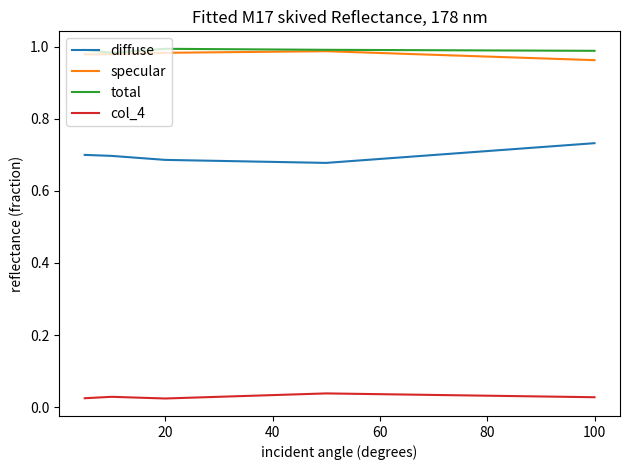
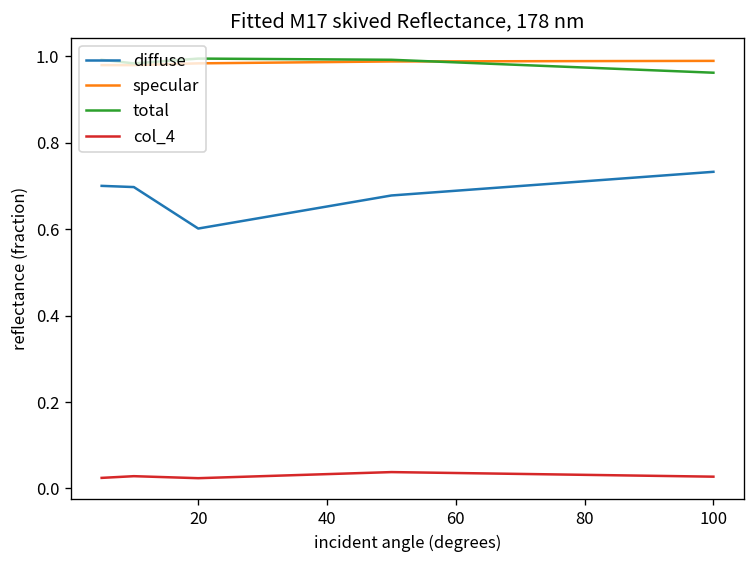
  {
    "diffuse": {
-     "20": 0.69,
+     "20": 0.60,
      "100": 0.73
    },
    "specular": {
-     "100": 0.96
+     "100": 0.99
    },
    "total": {
-     "100": 0.99
+     "100": 0.96
    },
    "col_4": {
      "20": 0.02,
      "100": 0.03
    }
  }
